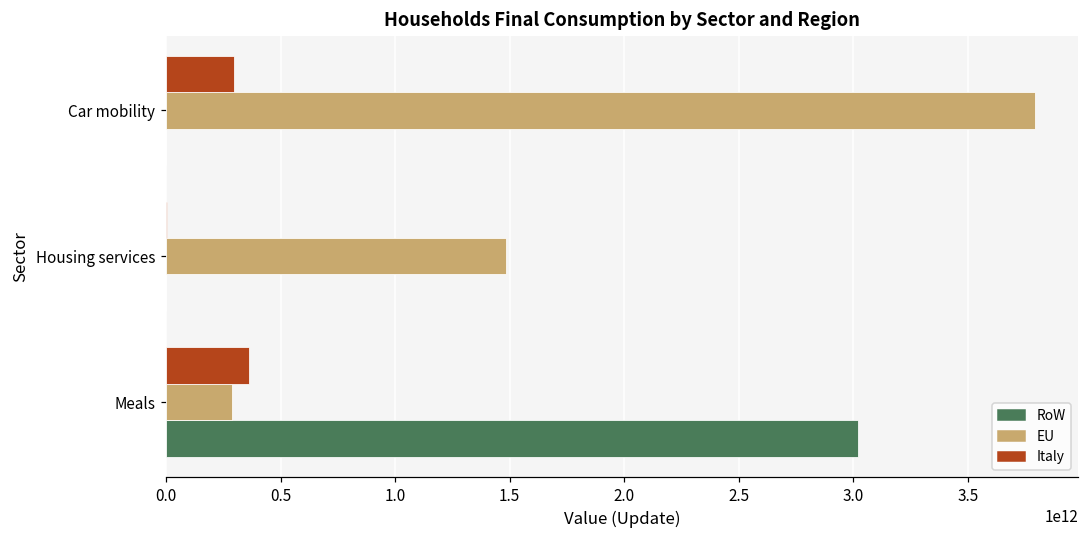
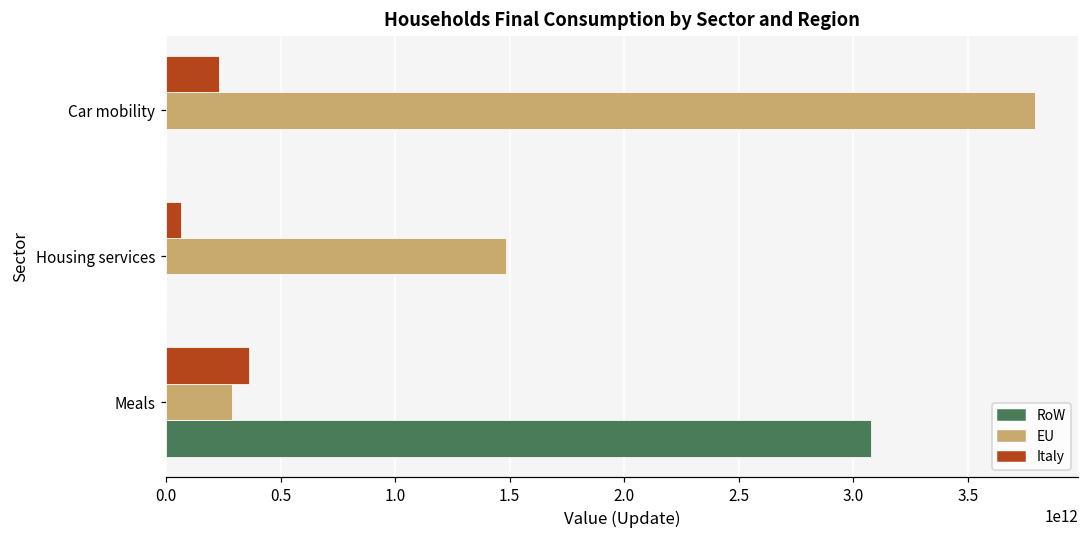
  {
    "RoW": {
      "Car mobility": 0,
      "Housing services": 0,
-     "Meals": 3020000000000
+     "Meals": 3080000000000
    },
    "EU": {
      "Car mobility": 3790000000000,
      "Housing services": 1480000000000,
      "Meals": 290000000000
    },
    "Italy": {
-     "Car mobility": 300000000000,
-     "Housing services": 0,
+     "Car mobility": 230000000000,
+     "Housing services": 70000000000,
      "Meals": 360000000000
    }
  }
